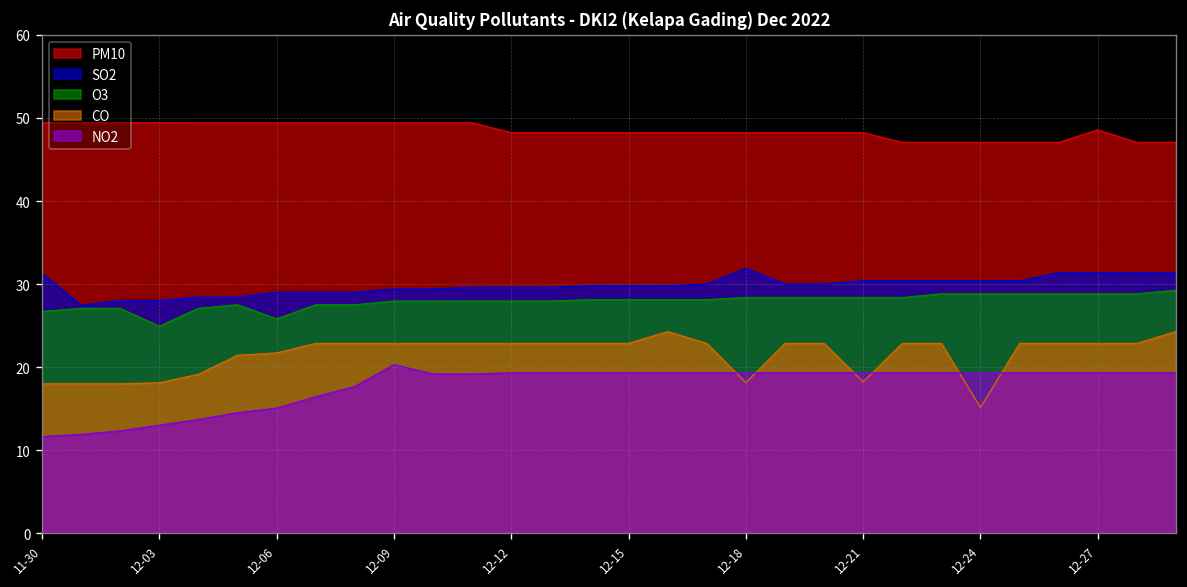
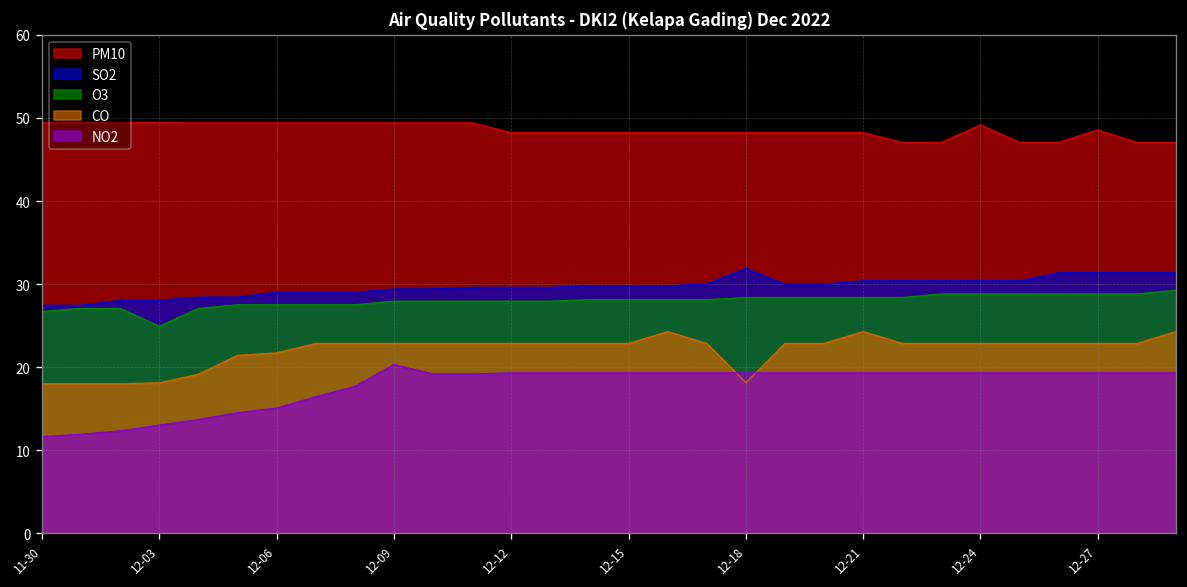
  {
    "PM10": {
      "11-30": 49,
      "12-03": 49,
      "12-06": 49,
      "12-09": 49,
      "12-12": 48,
      "12-15": 48,
      "12-18": 48,
      "12-21": 48,
-     "12-24": 47,
+     "12-24": 49,
      "12-27": 49
    },
    "SO2": {
-     "11-30": 31,
+     "11-30": 27,
      "12-03": 28,
      "12-06": 29,
      "12-09": 29,
      "12-12": 30,
      "12-15": 30,
      "12-18": 32,
      "12-21": 30,
      "12-24": 30,
      "12-27": 31
    },
    "O3": {
      "11-30": 27,
      "12-03": 25,
-     "12-06": 26,
+     "12-06": 28,
      "12-09": 28,
      "12-12": 28,
      "12-15": 28,
      "12-18": 28,
      "12-21": 28,
      "12-24": 29,
      "12-27": 29
    },
    "CO": {
      "11-30": 18,
      "12-03": 18,
      "12-06": 22,
      "12-09": 23,
      "12-12": 23,
      "12-15": 23,
      "12-18": 18,
-     "12-21": 18,
-     "12-24": 15,
+     "12-21": 24,
+     "12-24": 23,
      "12-27": 23
    },
    "NO2": {
      "11-30": 12,
      "12-03": 13,
      "12-06": 15,
      "12-09": 20,
      "12-12": 19,
      "12-15": 19,
      "12-18": 19,
      "12-21": 19,
      "12-24": 19,
      "12-27": 19
    }
  }
